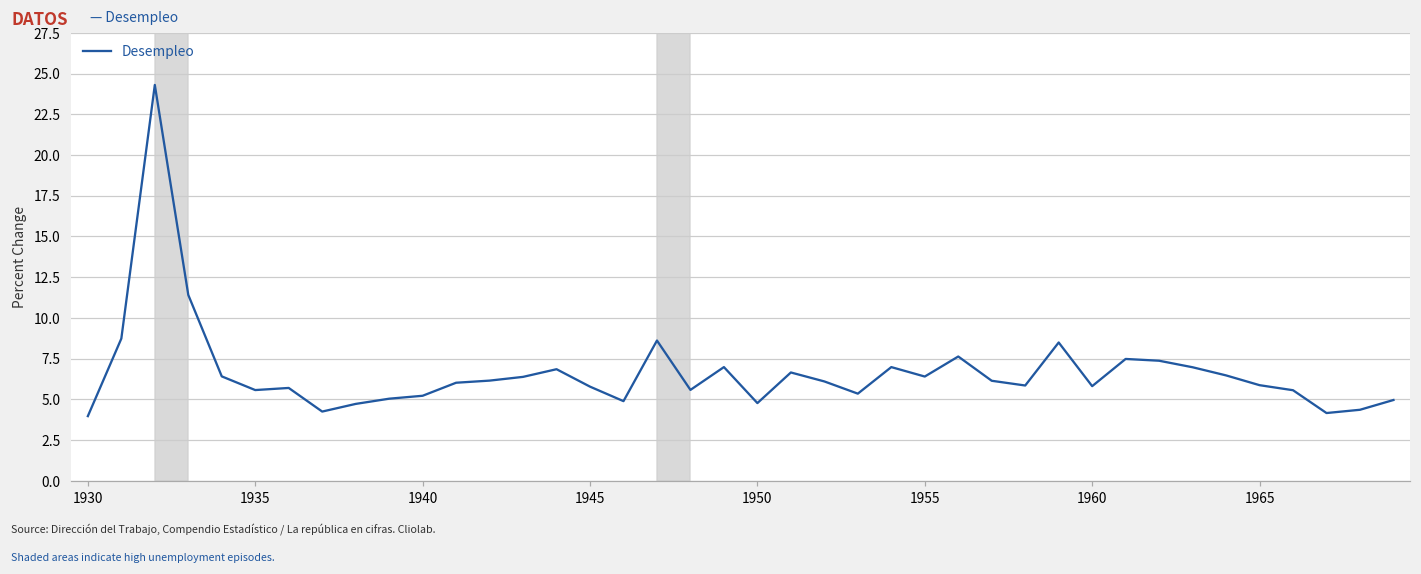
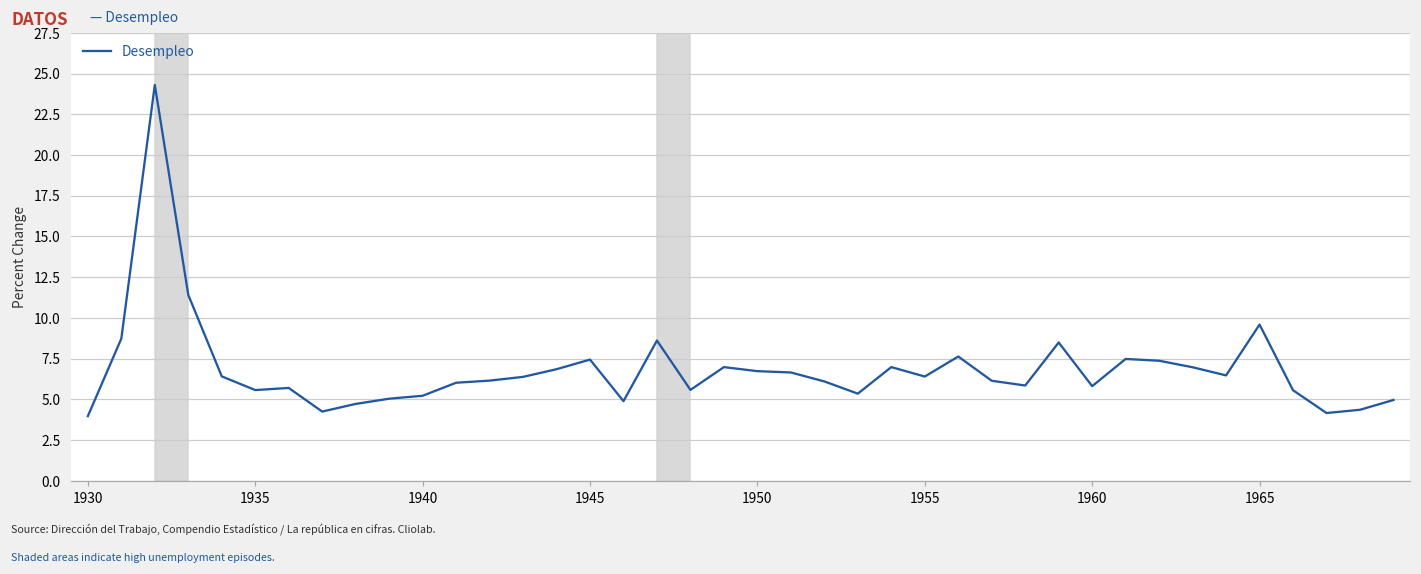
  {
    "1930": 4.0,
    "1935": 5.6,
    "1940": 5.2,
-   "1945": 5.8,
-   "1950": 4.8,
+   "1945": 7.4,
+   "1950": 6.7,
    "1955": 6.4,
    "1960": 5.8,
-   "1965": 5.9
+   "1965": 9.6
  }
